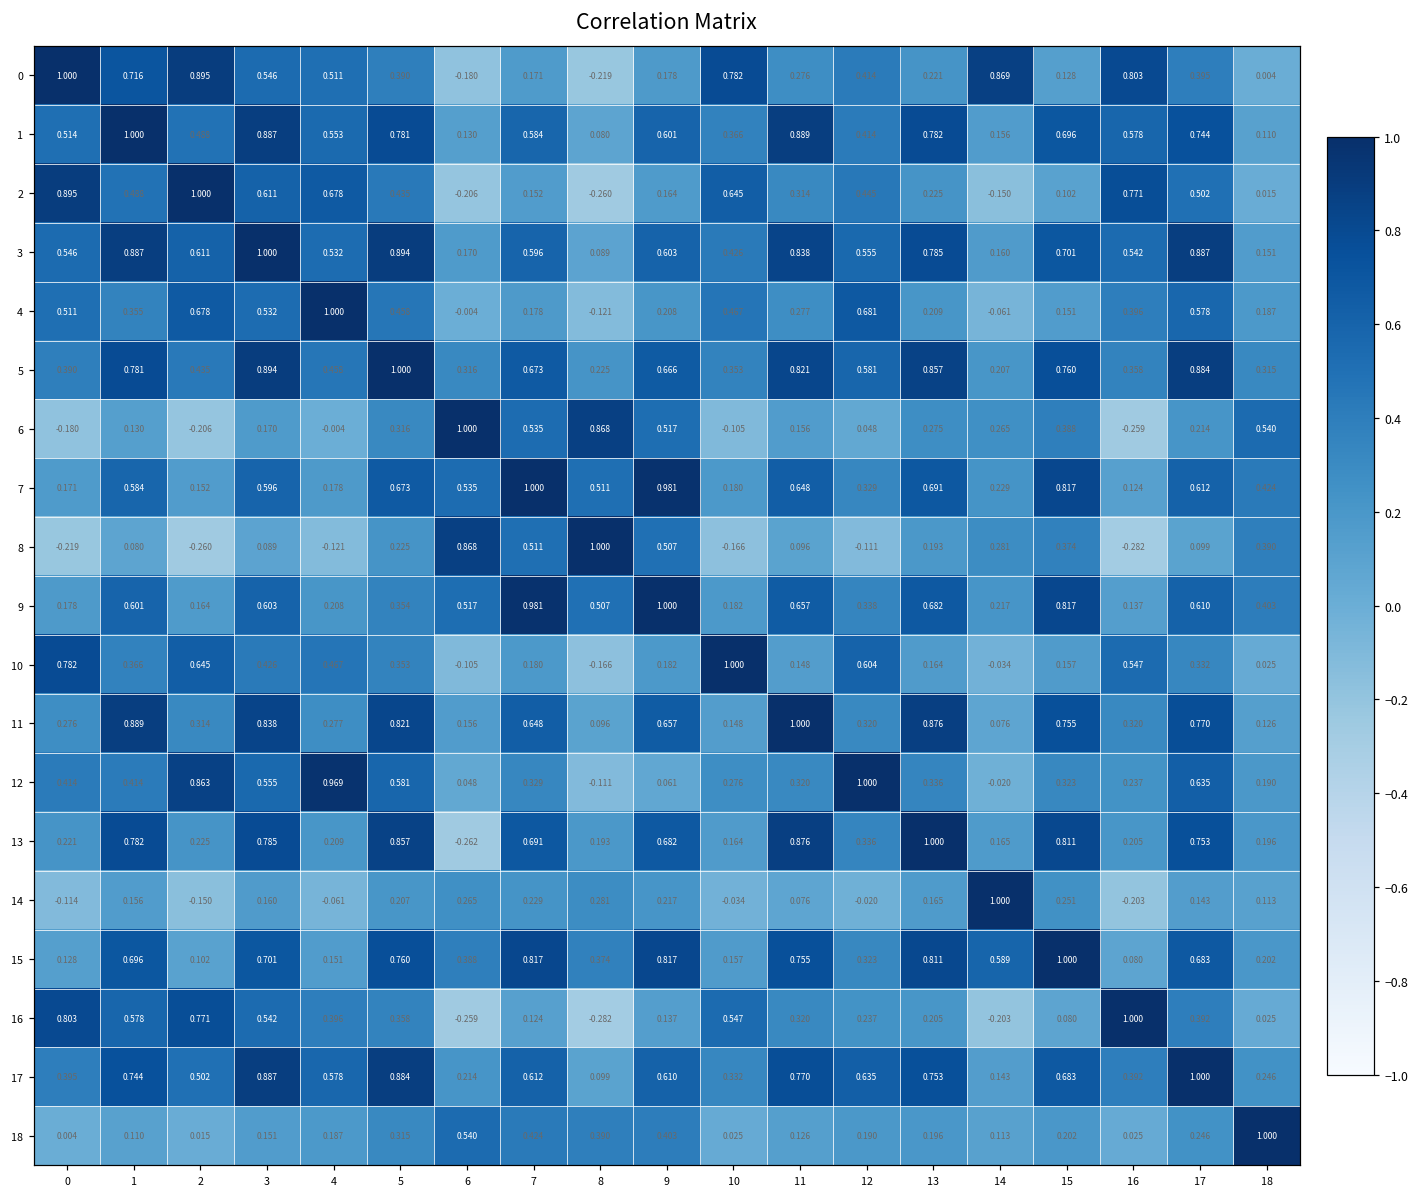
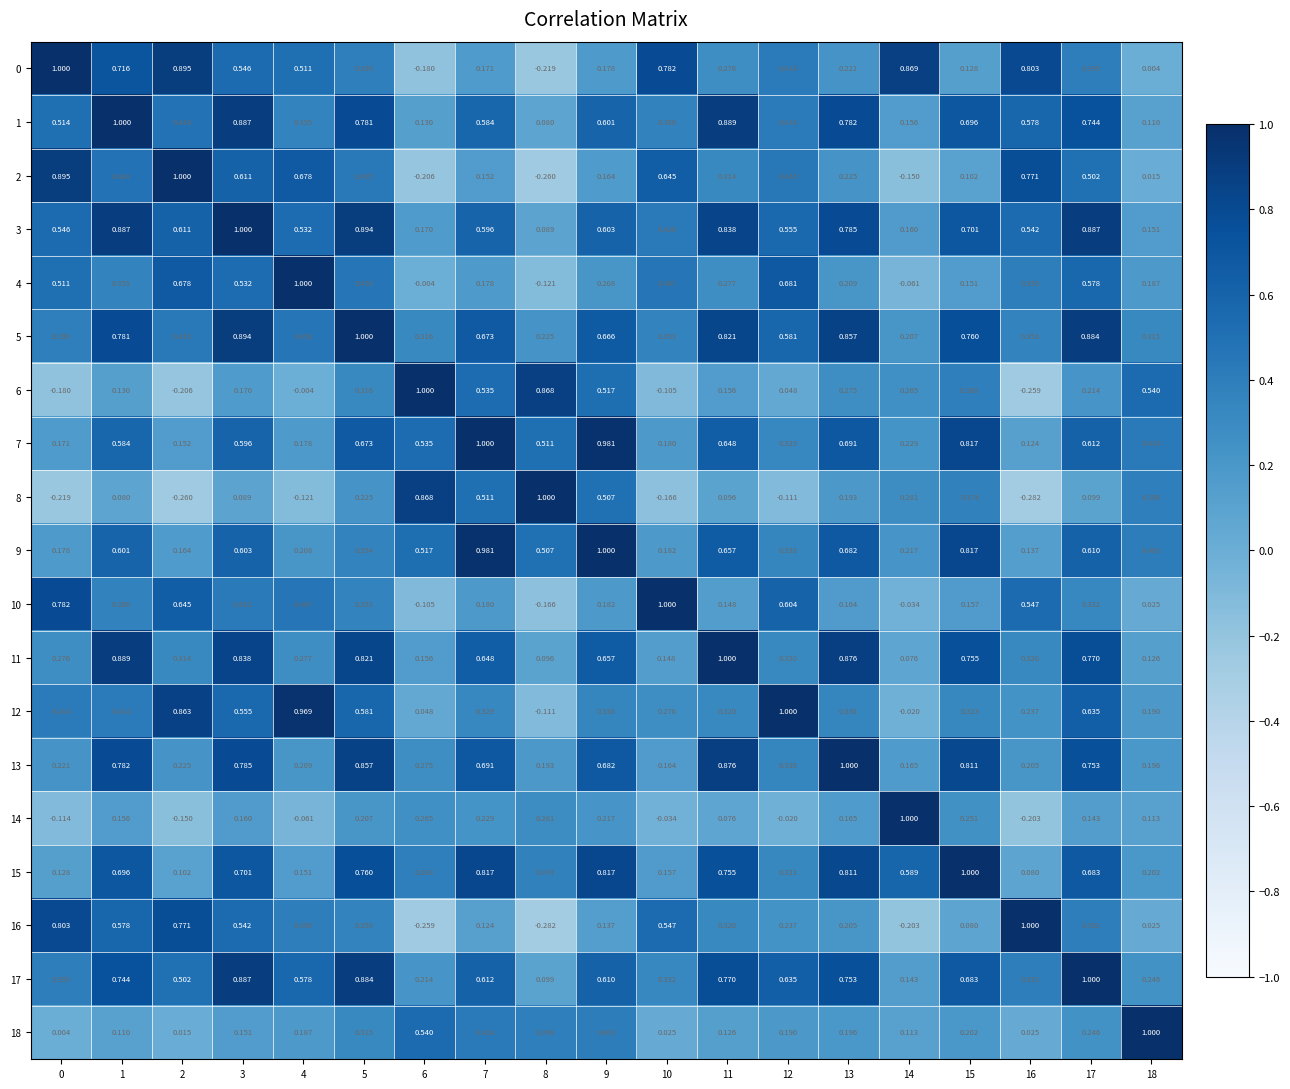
  {
    "1": {
      "0": 0.514,
      "1": 1.000,
      "2": 0.488,
      "3": 0.887,
-     "4": 0.553,
+     "4": 0.355,
      "5": 0.781,
      "6": 0.130,
      "7": 0.584,
      "8": 0.080,
      "9": 0.601,
      "10": 0.366,
      "11": 0.889,
      "12": 0.414,
      "13": 0.782,
      "14": 0.156,
      "15": 0.696,
      "16": 0.578,
      "17": 0.744,
      "18": 0.110
    },
    "12": {
      "0": 0.414,
      "1": 0.414,
      "2": 0.863,
      "3": 0.555,
      "4": 0.969,
      "5": 0.581,
      "6": 0.048,
      "7": 0.329,
      "8": -0.111,
-     "9": 0.061,
+     "9": 0.338,
      "10": 0.276,
      "11": 0.320,
      "12": 1.000,
      "13": 0.336,
      "14": -0.020,
      "15": 0.323,
      "16": 0.237,
      "17": 0.635,
      "18": 0.190
    },
    "13": {
      "0": 0.221,
      "1": 0.782,
      "2": 0.225,
      "3": 0.785,
      "4": 0.209,
      "5": 0.857,
-     "6": -0.262,
+     "6": 0.275,
      "7": 0.691,
      "8": 0.193,
      "9": 0.682,
      "10": 0.164,
      "11": 0.876,
      "12": 0.336,
      "13": 1.000,
      "14": 0.165,
      "15": 0.811,
      "16": 0.205,
      "17": 0.753,
      "18": 0.196
    }
  }
